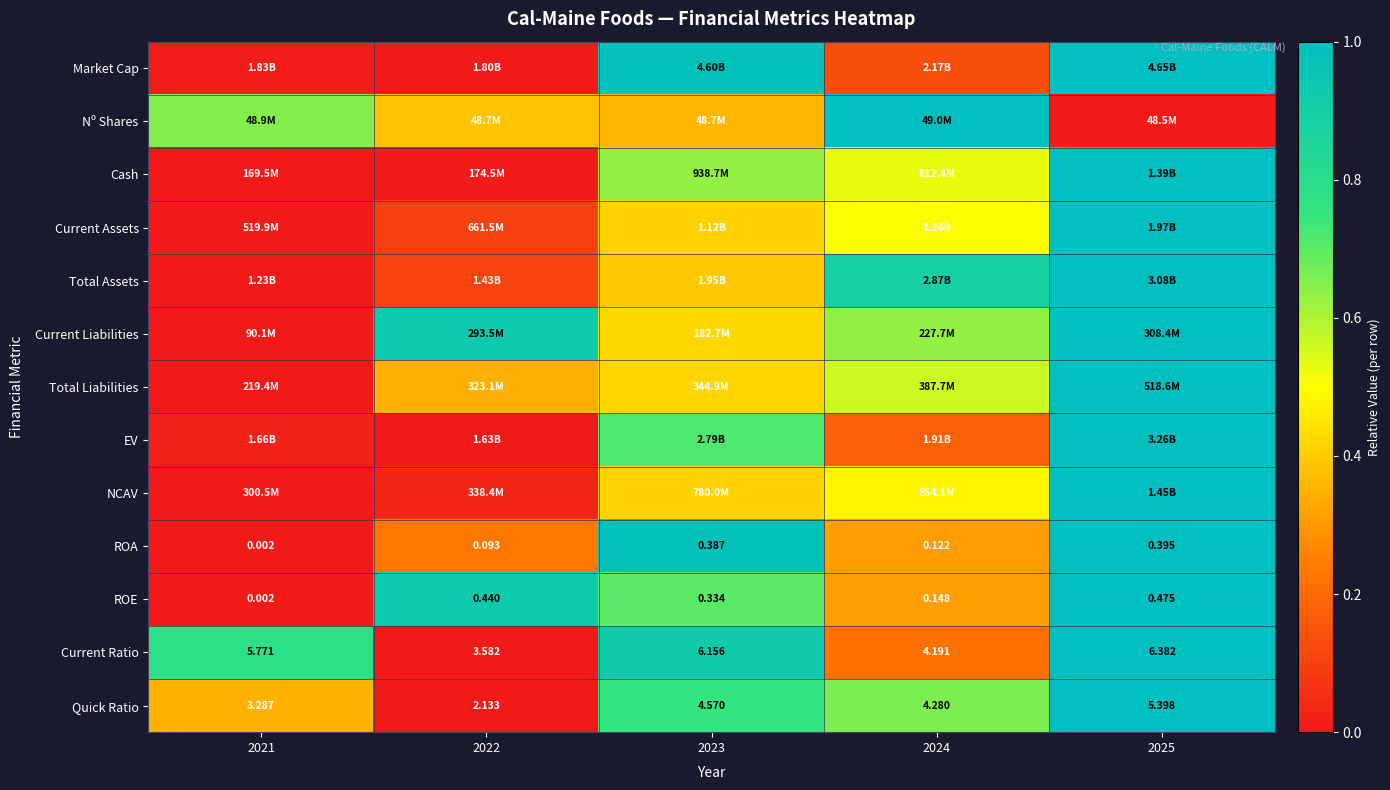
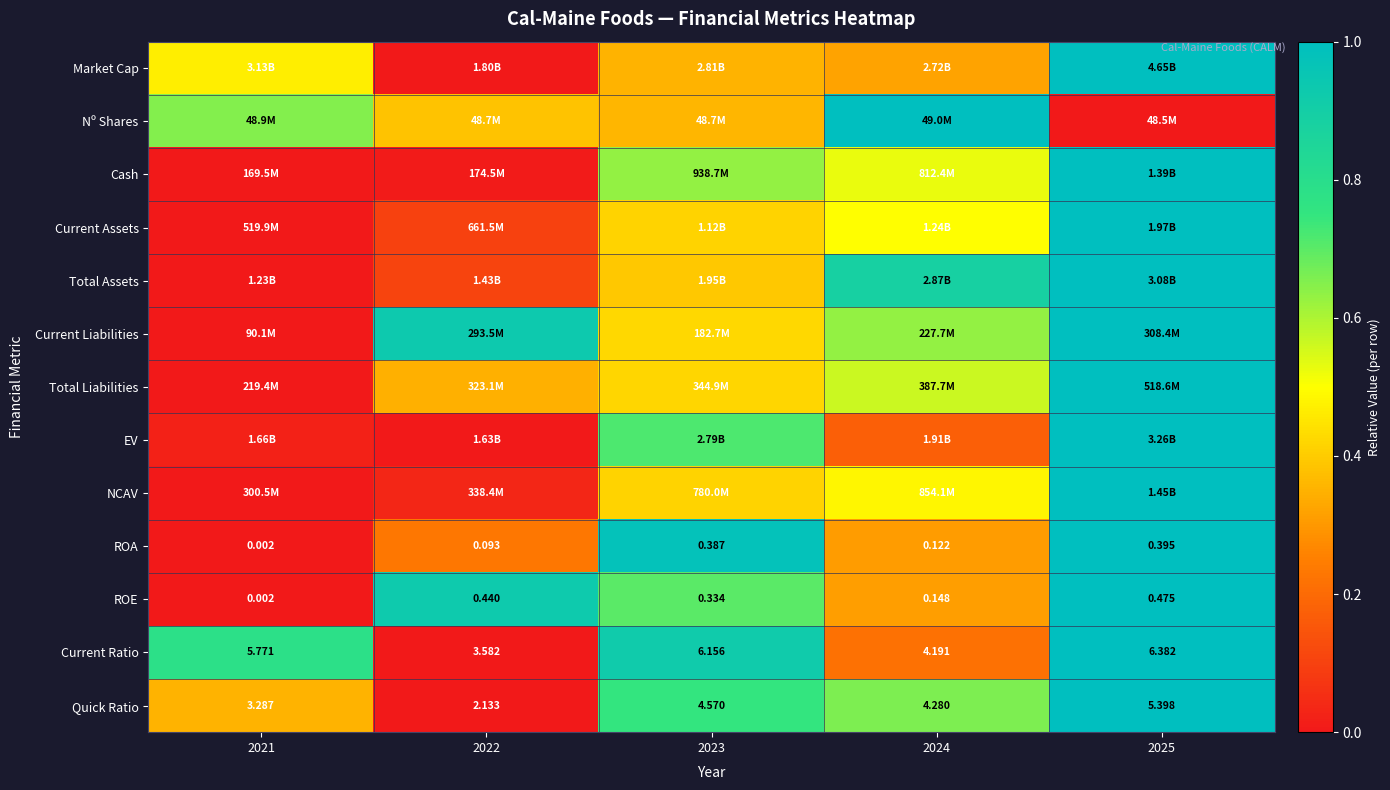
  {
    "Market Cap": {
-     "2021": "1.83B",
+     "2021": "3.13B",
      "2022": "1.80B",
-     "2023": "4.60B",
-     "2024": "2.17B"
+     "2023": "2.81B",
+     "2024": "2.72B"
    },
    "Nº Shares": {
      "2021": "48.9M",
      "2022": "48.7M",
      "2023": "48.7M",
      "2024": "49.0M",
      "2025": "48.5M"
    },
    "Cash": {
      "2021": "169.5M",
      "2022": "174.5M",
      "2023": "938.7M",
      "2024": "812.4M",
      "2025": "1.39B"
    },
    "Current Assets": {
      "2021": "519.9M",
      "2022": "661.5M",
      "2023": "1.12B",
      "2024": "1.24B",
      "2025": "1.97B"
    },
    "Total Assets": {
      "2021": "1.23B",
      "2022": "1.43B",
      "2023": "1.95B",
      "2024": "2.87B",
      "2025": "3.08B"
    },
    "Current Liabilities": {
      "2021": "90.1M",
      "2022": "293.5M",
      "2023": "182.7M",
      "2024": "227.7M",
      "2025": "308.4M"
    },
    "Total Liabilities": {
      "2021": "219.4M",
      "2022": "323.1M",
      "2023": "344.9M",
      "2024": "387.7M",
      "2025": "518.6M"
    },
    "EV": {
      "2021": "1.66B",
      "2022": "1.63B",
      "2023": "2.79B",
      "2024": "1.91B",
      "2025": "3.26B"
    },
    "NCAV": {
      "2021": "300.5M",
      "2022": "338.4M",
      "2023": "780.0M",
      "2024": "854.1M",
      "2025": "1.45B"
    },
    "ROA": {
      "2021": "0.002",
      "2022": "0.093",
      "2023": "0.387",
      "2024": "0.122",
      "2025": "0.395"
    },
    "ROE": {
      "2021": "0.002",
      "2022": "0.440",
      "2023": "0.334",
      "2024": "0.148",
      "2025": "0.475"
    },
    "Current Ratio": {
      "2021": "5.771",
      "2022": "3.582",
      "2023": "6.156",
      "2024": "4.191",
      "2025": "6.382"
    },
    "Quick Ratio": {
      "2021": "3.287",
      "2022": "2.133",
      "2023": "4.570",
      "2024": "4.280",
      "2025": "5.398"
    }
  }
